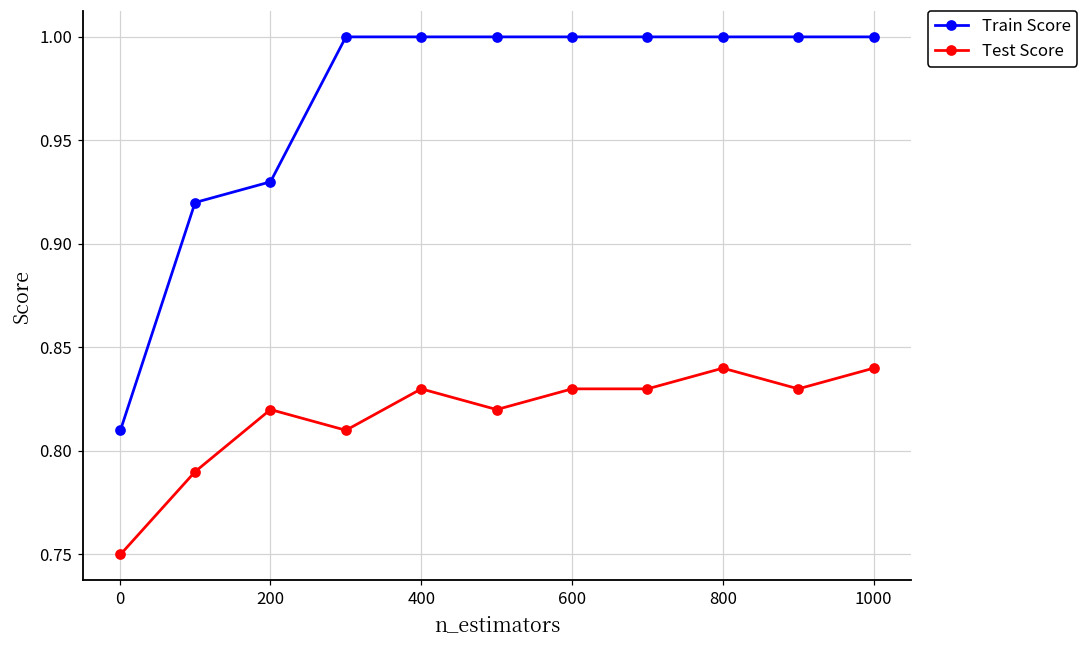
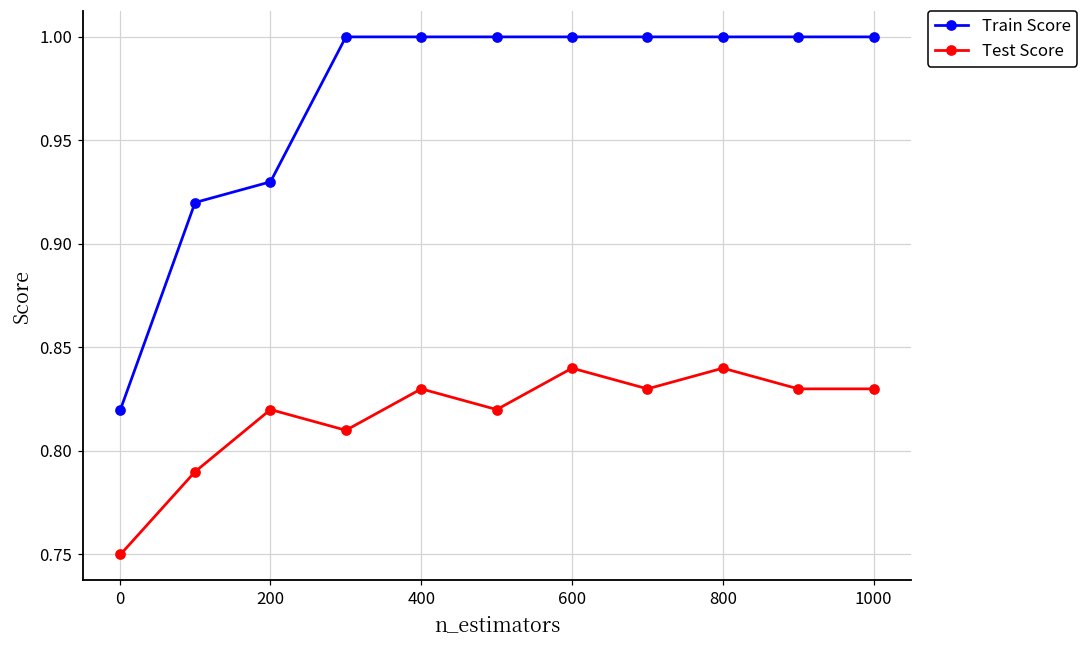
  {
    "Train Score": {
-     "0": 0.81,
+     "0": 0.82,
      "200": 0.93,
      "400": 1.00,
      "600": 1.00,
      "800": 1.00,
      "1000": 1.00
    },
    "Test Score": {
      "0": 0.75,
      "200": 0.82,
      "400": 0.83,
-     "600": 0.83,
+     "600": 0.84,
      "800": 0.84,
-     "1000": 0.84
+     "1000": 0.83
    }
  }
